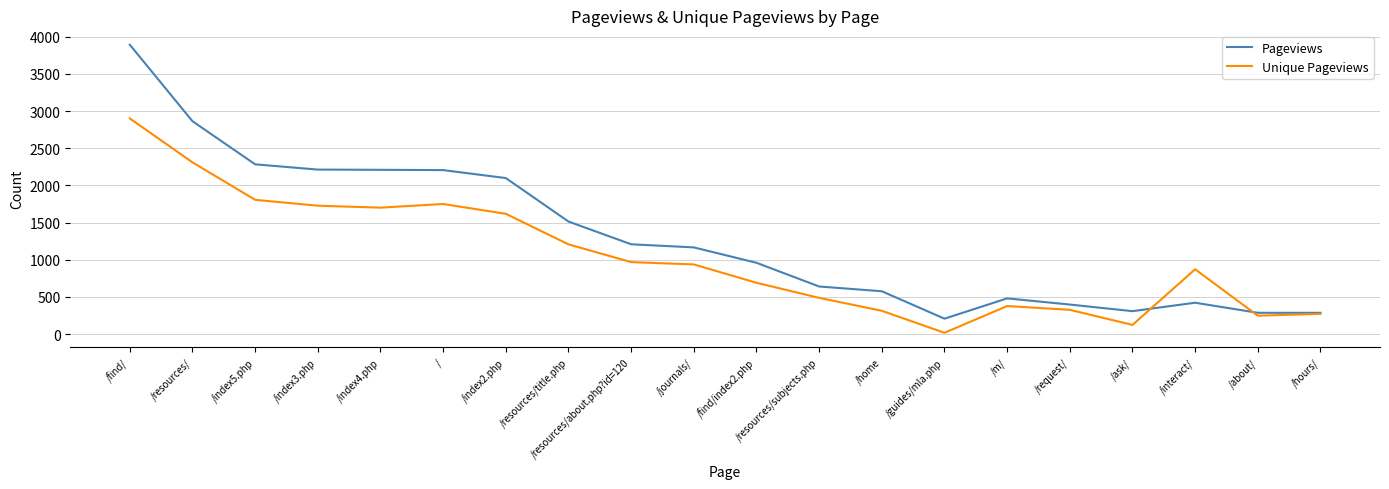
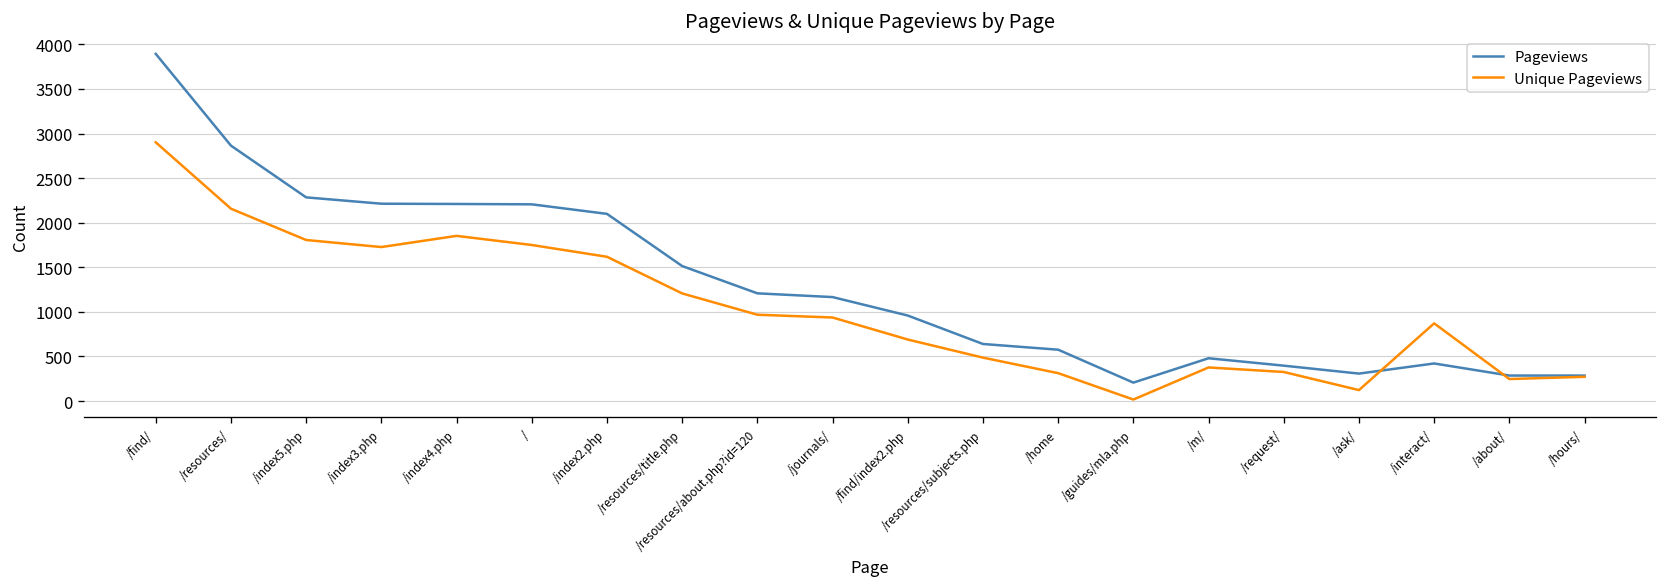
  {
    "Pageviews": {
      "/find/": 3900,
      "/resources/": 2900,
      "/index5.php": 2300,
      "/index3.php": 2200,
      "/index4.php": 2200,
      "/": 2200,
      "/index2.php": 2100,
      "/resources/title.php": 1500,
      "/resources/about.php?id=120": 1200,
      "/journals/": 1200,
      "/find/index2.php": 1000,
      "/resources/subjects.php": 600,
      "/home": 600,
      "/guides/mla.php": 200,
      "/m/": 500,
      "/request/": 400,
      "/ask/": 300,
      "/interact/": 400,
      "/about/": 300
    },
    "Unique Pageviews": {
      "/find/": 2900,
-     "/resources/": 2300,
+     "/resources/": 2200,
      "/index5.php": 1800,
      "/index3.php": 1700,
-     "/index4.php": 1700,
+     "/index4.php": 1900,
      "/": 1800,
      "/index2.php": 1600,
      "/resources/title.php": 1200,
      "/resources/about.php?id=120": 1000,
      "/journals/": 900,
      "/find/index2.php": 700,
      "/resources/subjects.php": 500,
      "/home": 300,
      "/guides/mla.php": 0,
      "/m/": 400,
      "/request/": 300,
      "/ask/": 100,
      "/interact/": 900,
      "/about/": 200
    }
  }
